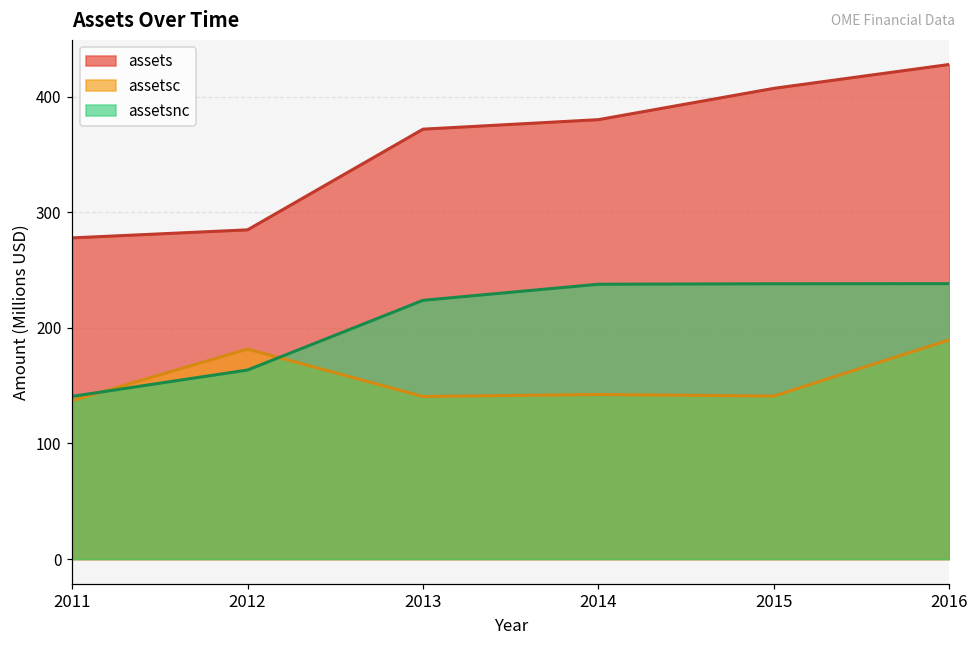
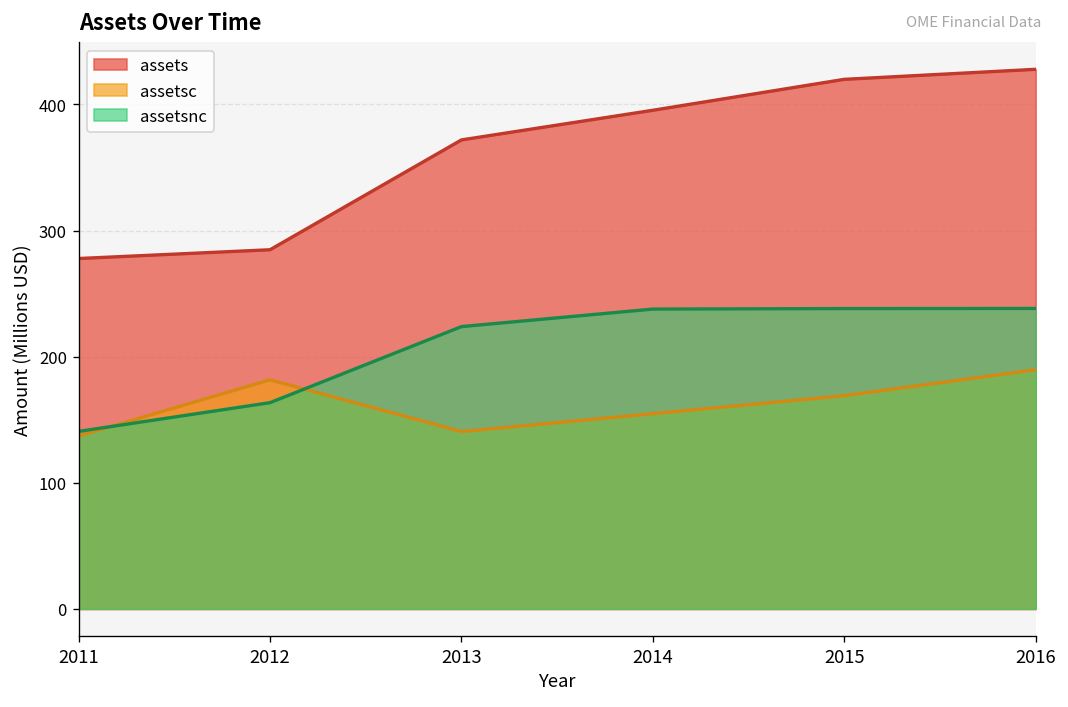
  {
    "assets": {
      "2011": 278,
      "2012": 285,
      "2013": 372,
-     "2014": 380,
-     "2015": 407,
+     "2014": 395,
+     "2015": 420,
      "2016": 428
    },
    "assetsc": {
      "2011": 137,
      "2012": 182,
      "2013": 141,
-     "2014": 142,
-     "2015": 141,
+     "2014": 155,
+     "2015": 169,
      "2016": 190
    },
    "assetsnc": {
      "2011": 141,
      "2012": 164,
      "2013": 224,
      "2014": 238,
      "2015": 238,
      "2016": 238
    }
  }
